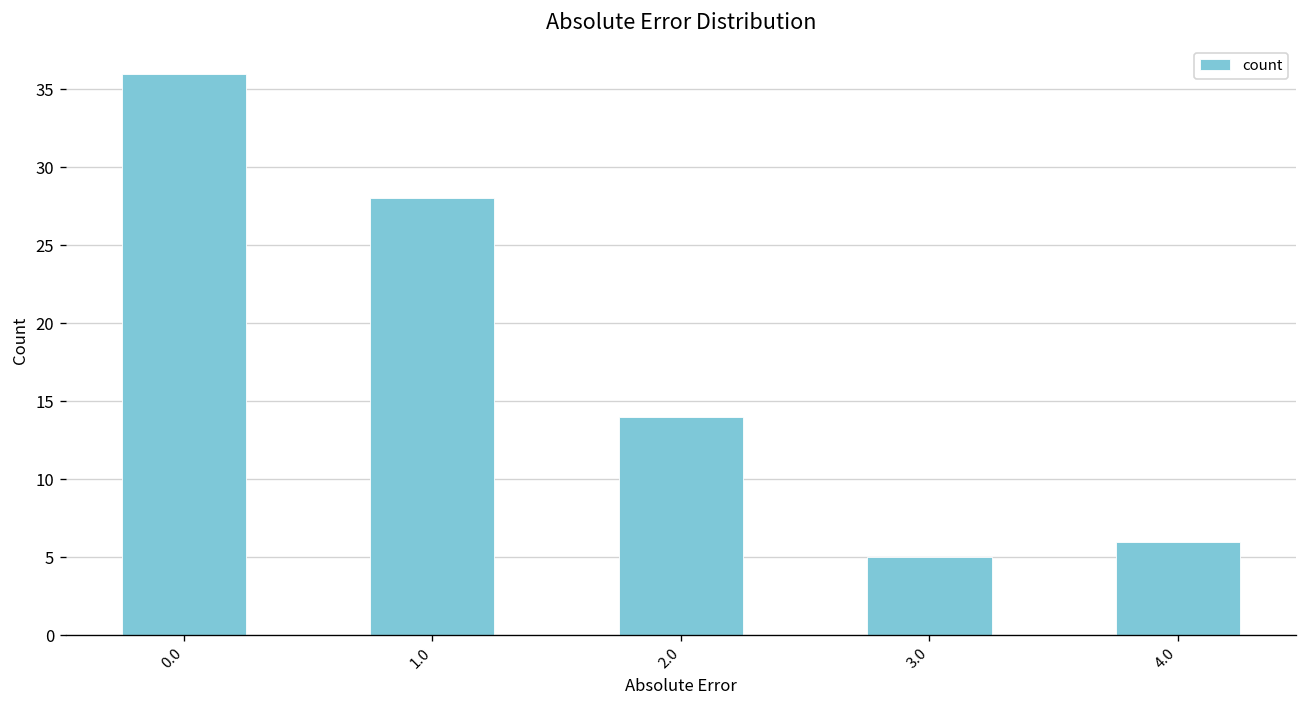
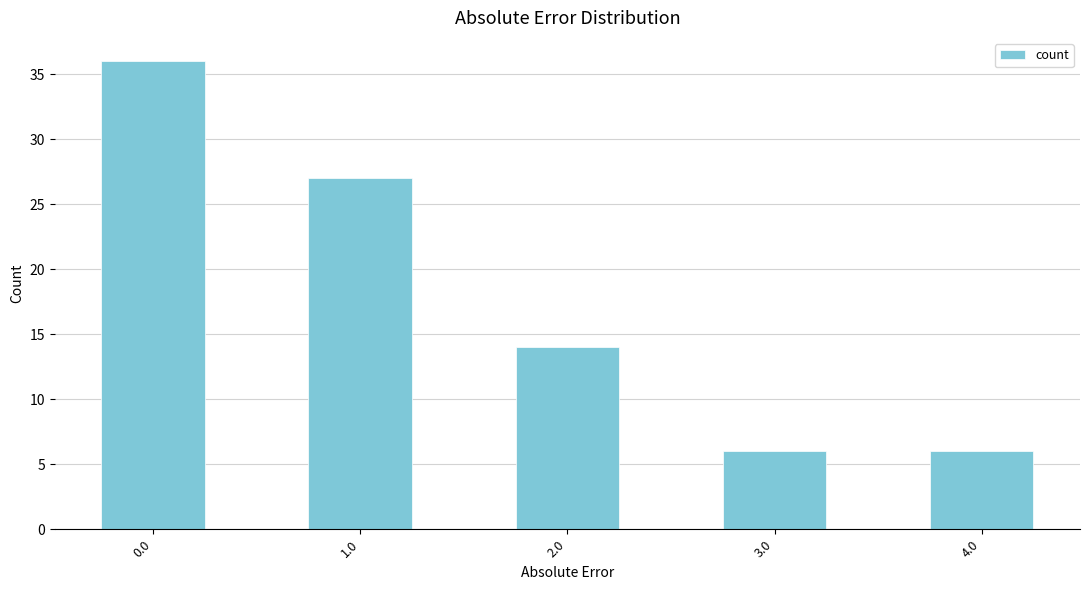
  {
    "0.0": 36,
-   "1.0": 28,
+   "1.0": 27,
    "2.0": 14,
-   "3.0": 5,
+   "3.0": 6,
    "4.0": 6
  }
